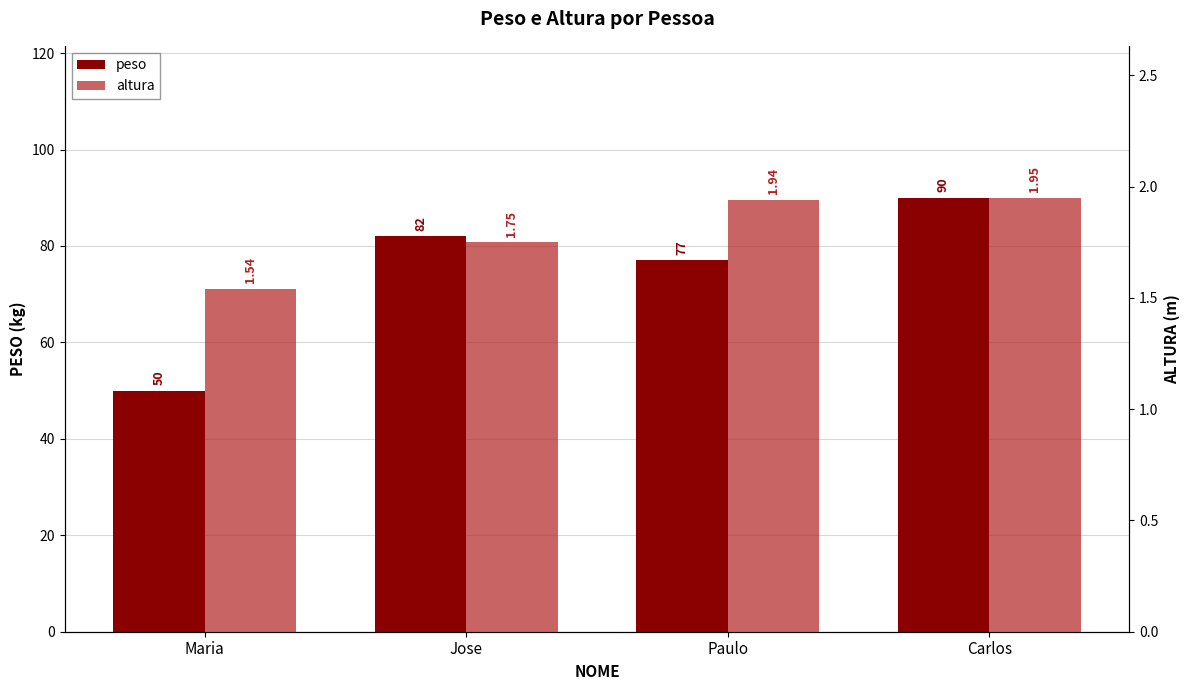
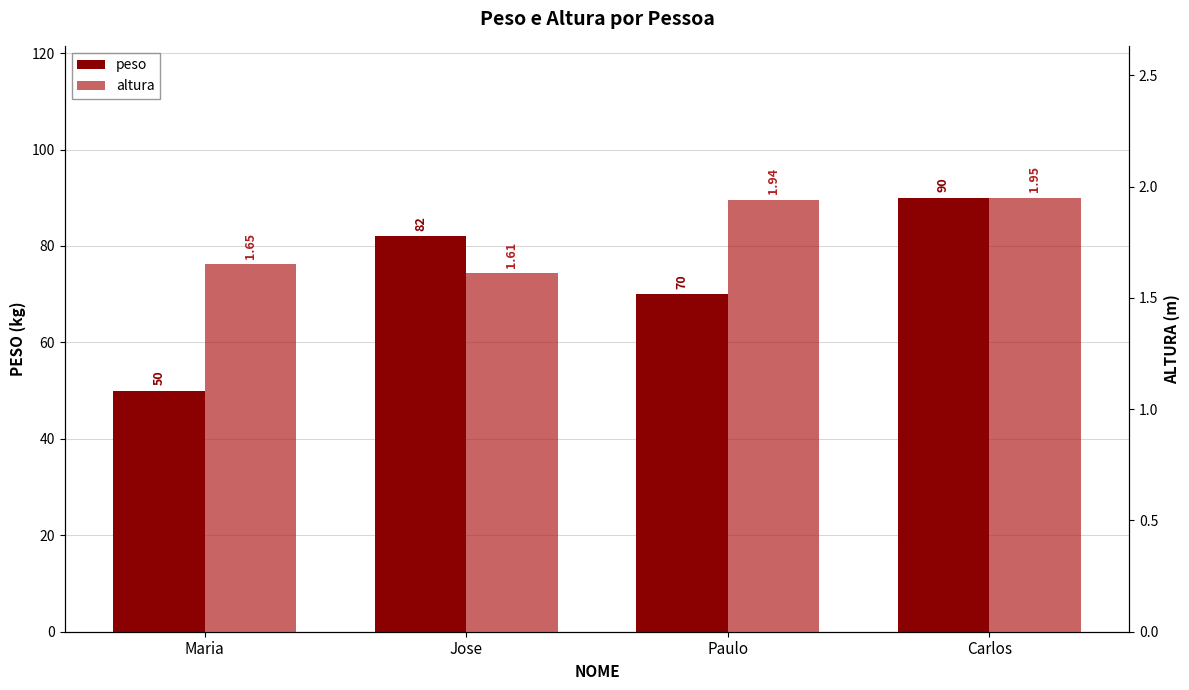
  {
    "peso": {
      "Maria": 50,
      "Jose": 82,
-     "Paulo": 77,
+     "Paulo": 70,
      "Carlos": 90
    },
    "altura": {
-     "Maria": 1.54,
-     "Jose": 1.75,
+     "Maria": 1.65,
+     "Jose": 1.61,
      "Paulo": 1.94,
      "Carlos": 1.95
    }
  }
